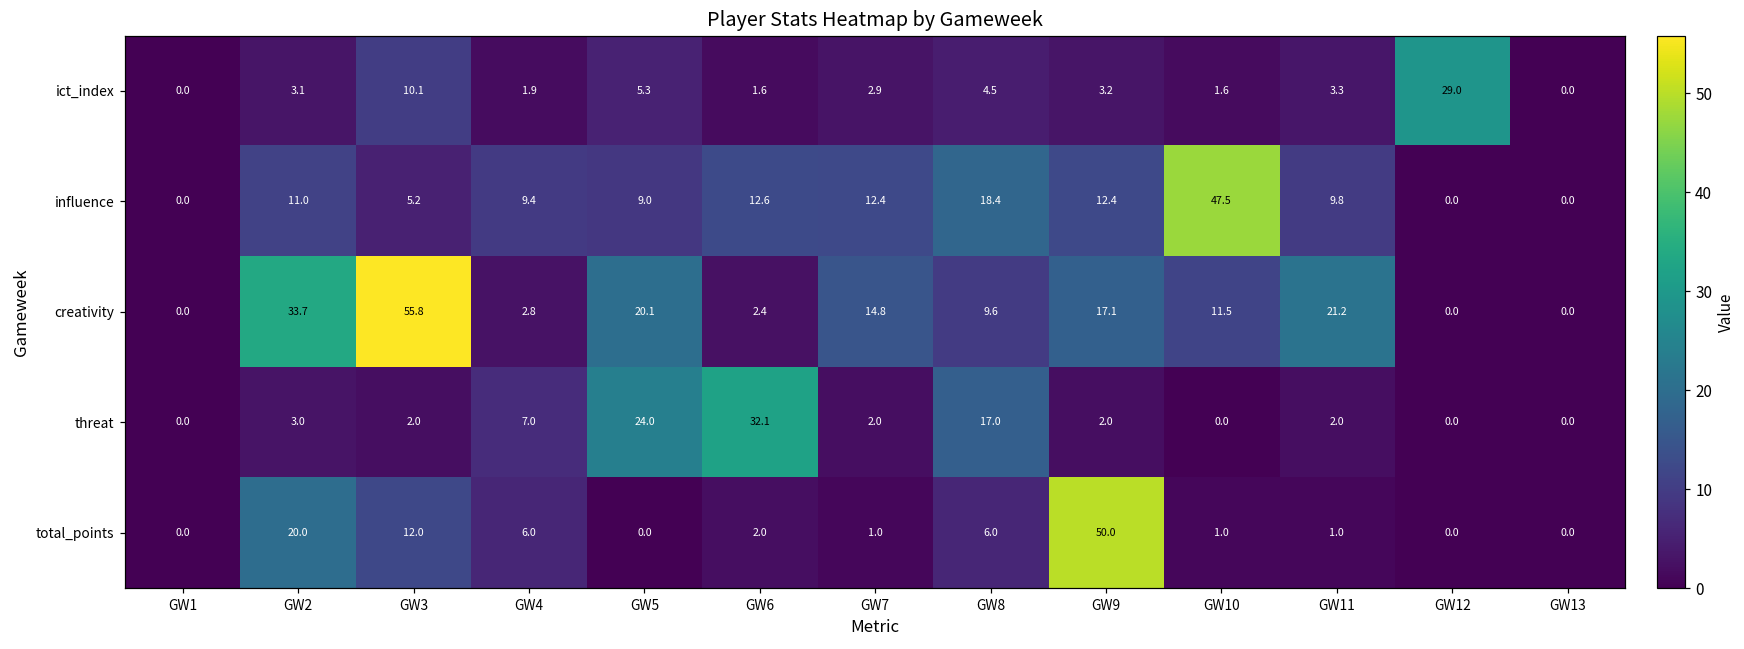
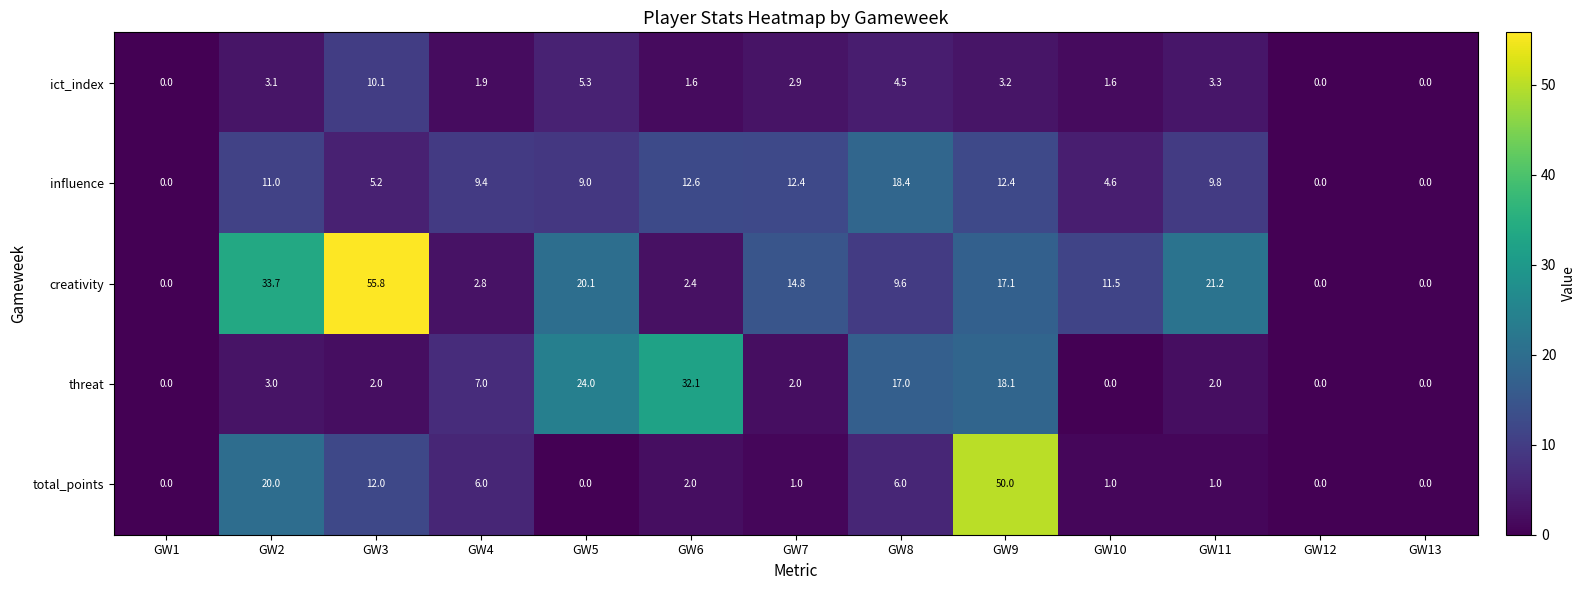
  {
    "ict_index": {
      "GW1": 0.0,
      "GW2": 3.1,
      "GW3": 10.1,
      "GW4": 1.9,
      "GW5": 5.3,
      "GW6": 1.6,
      "GW7": 2.9,
      "GW8": 4.5,
      "GW9": 3.2,
      "GW10": 1.6,
      "GW11": 3.3,
-     "GW12": 29.0,
+     "GW12": 0.0,
      "GW13": 0.0
    },
    "influence": {
      "GW1": 0.0,
      "GW2": 11.0,
      "GW3": 5.2,
      "GW4": 9.4,
      "GW5": 9.0,
      "GW6": 12.6,
      "GW7": 12.4,
      "GW8": 18.4,
      "GW9": 12.4,
-     "GW10": 47.5,
+     "GW10": 4.6,
      "GW11": 9.8,
      "GW12": 0.0,
      "GW13": 0.0
    },
    "creativity": {
      "GW1": 0.0,
      "GW2": 33.7,
      "GW3": 55.8,
      "GW4": 2.8,
      "GW5": 20.1,
      "GW6": 2.4,
      "GW7": 14.8,
      "GW8": 9.6,
      "GW9": 17.1,
      "GW10": 11.5,
      "GW11": 21.2,
      "GW12": 0.0,
      "GW13": 0.0
    },
    "threat": {
      "GW1": 0.0,
      "GW2": 3.0,
      "GW3": 2.0,
      "GW4": 7.0,
      "GW5": 24.0,
      "GW6": 32.1,
      "GW7": 2.0,
      "GW8": 17.0,
-     "GW9": 2.0,
+     "GW9": 18.1,
      "GW10": 0.0,
      "GW11": 2.0,
      "GW12": 0.0,
      "GW13": 0.0
    },
    "total_points": {
      "GW1": 0.0,
      "GW2": 20.0,
      "GW3": 12.0,
      "GW4": 6.0,
      "GW5": 0.0,
      "GW6": 2.0,
      "GW7": 1.0,
      "GW8": 6.0,
      "GW9": 50.0,
      "GW10": 1.0,
      "GW11": 1.0,
      "GW12": 0.0,
      "GW13": 0.0
    }
  }
